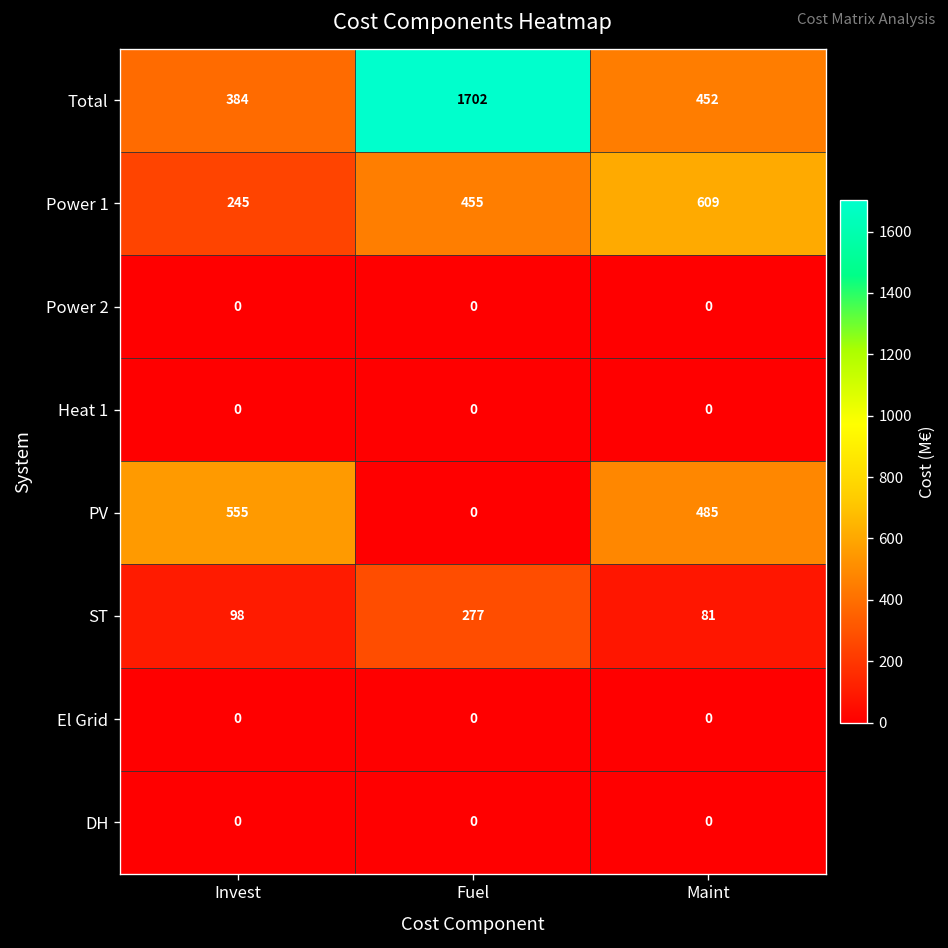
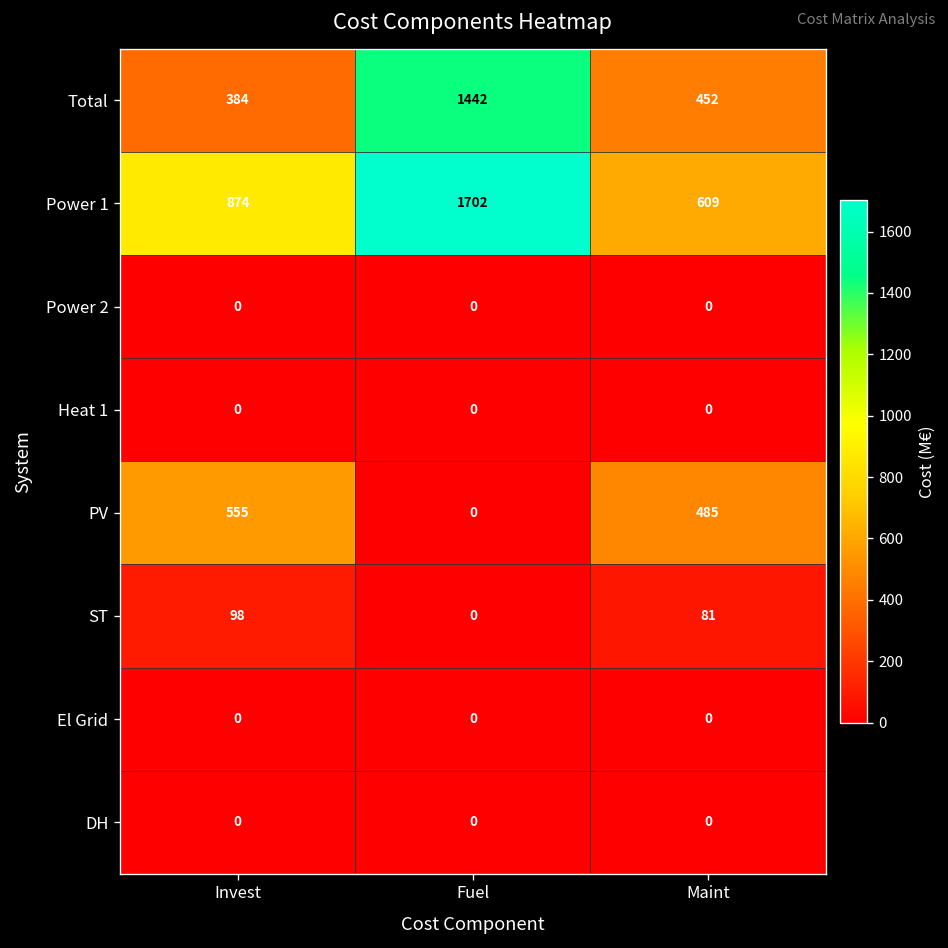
  {
    "Total": {
      "Invest": 384,
-     "Fuel": 1702,
+     "Fuel": 1442,
      "Maint": 452
    },
    "Power 1": {
-     "Invest": 245,
-     "Fuel": 455,
+     "Invest": 874,
+     "Fuel": 1702,
      "Maint": 609
    },
    "Power 2": {
      "Invest": 0,
      "Fuel": 0,
      "Maint": 0
    },
    "Heat 1": {
      "Invest": 0,
      "Fuel": 0,
      "Maint": 0
    },
    "PV": {
      "Invest": 555,
      "Fuel": 0,
      "Maint": 485
    },
    "ST": {
      "Invest": 98,
-     "Fuel": 277,
+     "Fuel": 0,
      "Maint": 81
    },
    "El Grid": {
      "Invest": 0,
      "Fuel": 0,
      "Maint": 0
    },
    "DH": {
      "Invest": 0,
      "Fuel": 0,
      "Maint": 0
    }
  }
